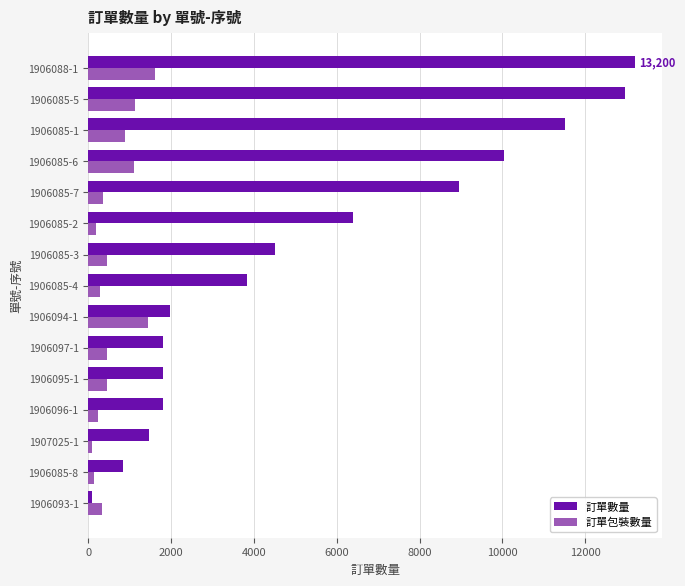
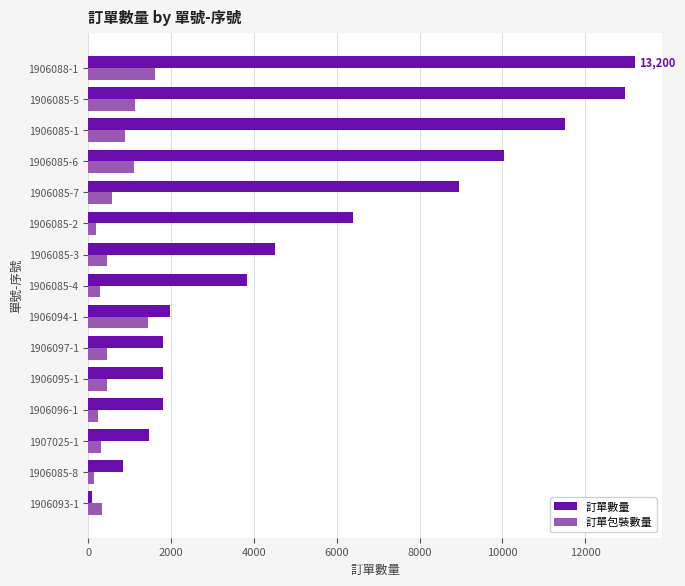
  {
    "訂單數量": {
      "1906088-1": "13,200"
    },
    "訂單包裝數量": {
      "1906088-1": "1600",
      "1906085-5": "1100",
      "1906085-1": "900",
      "1906085-6": "1100",
-     "1906085-7": "400",
+     "1906085-7": "600",
      "1906085-2": "200",
      "1906085-3": "500",
      "1906085-4": "300",
      "1906094-1": "1400",
      "1906097-1": "400",
      "1906095-1": "400",
      "1906096-1": "200",
-     "1907025-1": "100",
+     "1907025-1": "300",
      "1906085-8": "100",
      "1906093-1": "300"
    }
  }
